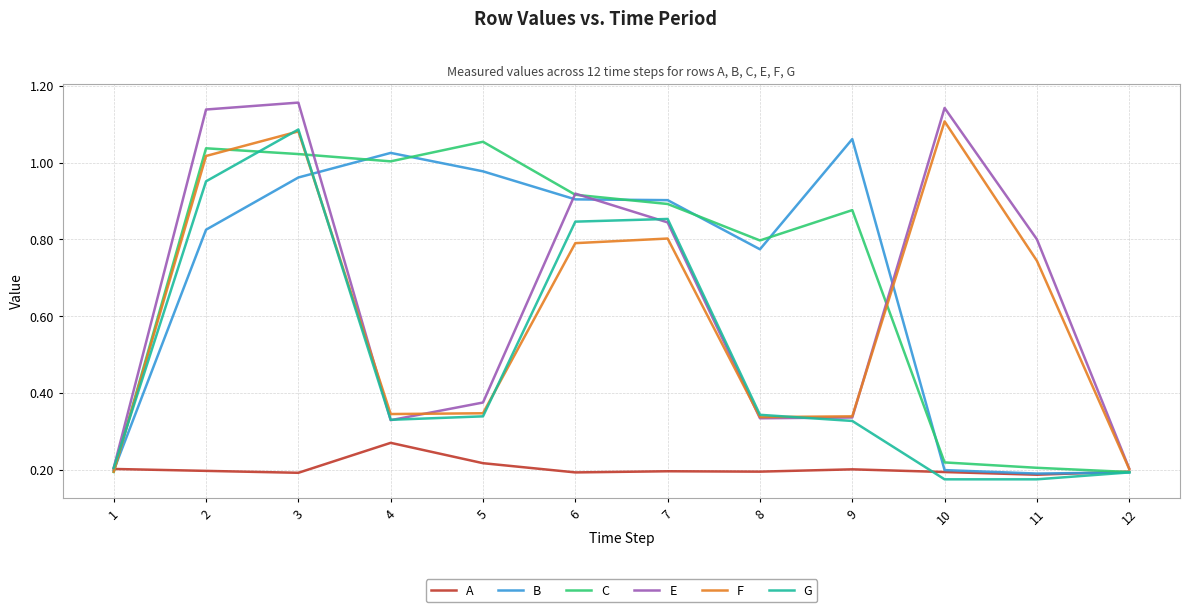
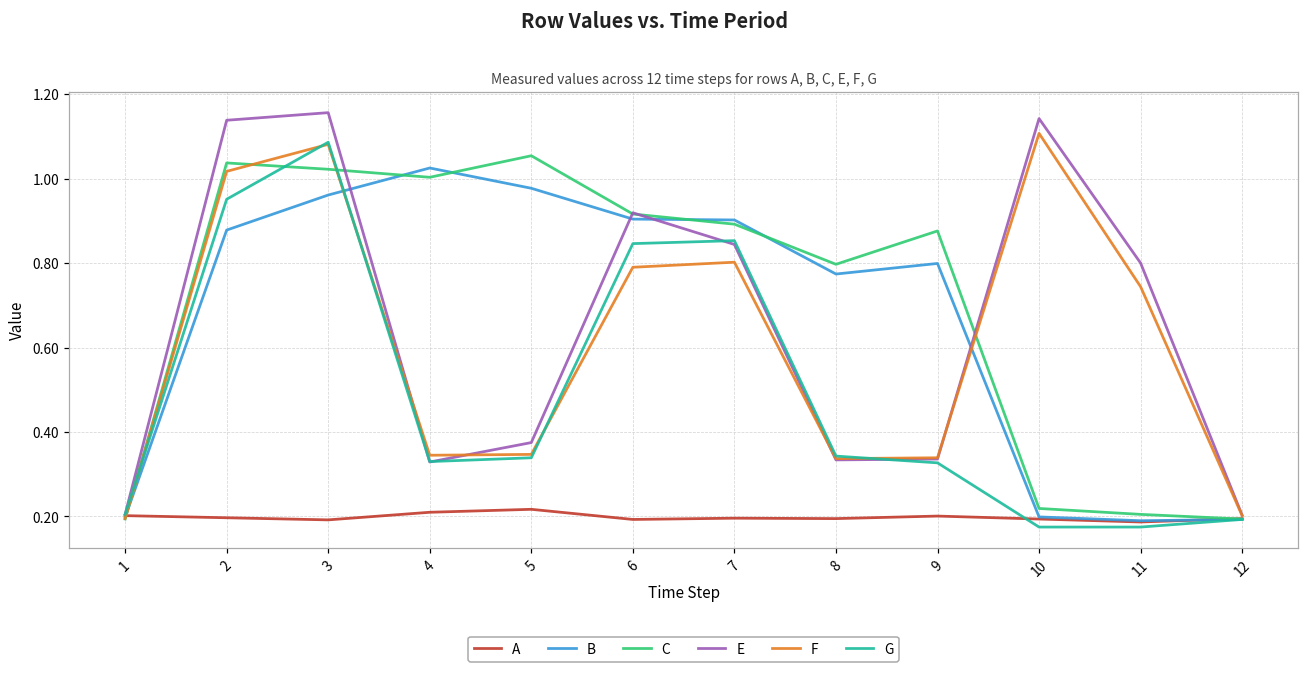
  {
    "A": {
      "2": 0.20,
      "3": 0.19,
-     "4": 0.27,
+     "4": 0.21,
      "5": 0.22,
      "6": 0.19,
      "7": 0.20,
      "8": 0.20,
      "9": 0.20
    },
    "B": {
-     "2": 0.83,
+     "2": 0.88,
      "3": 0.96,
      "4": 1.03,
      "5": 0.98,
      "6": 0.90,
      "7": 0.90,
      "8": 0.77,
-     "9": 1.06
+     "9": 0.80
    },
    "E": {
      "2": 1.14,
      "3": 1.16,
      "5": 0.38,
      "7": 0.84,
      "10": 1.14,
      "11": 0.80
    },
    "F": {
      "2": 1.02,
      "4": 0.35,
      "5": 0.35,
      "6": 0.79,
      "7": 0.80,
      "10": 1.11,
      "11": 0.74
    }
  }
